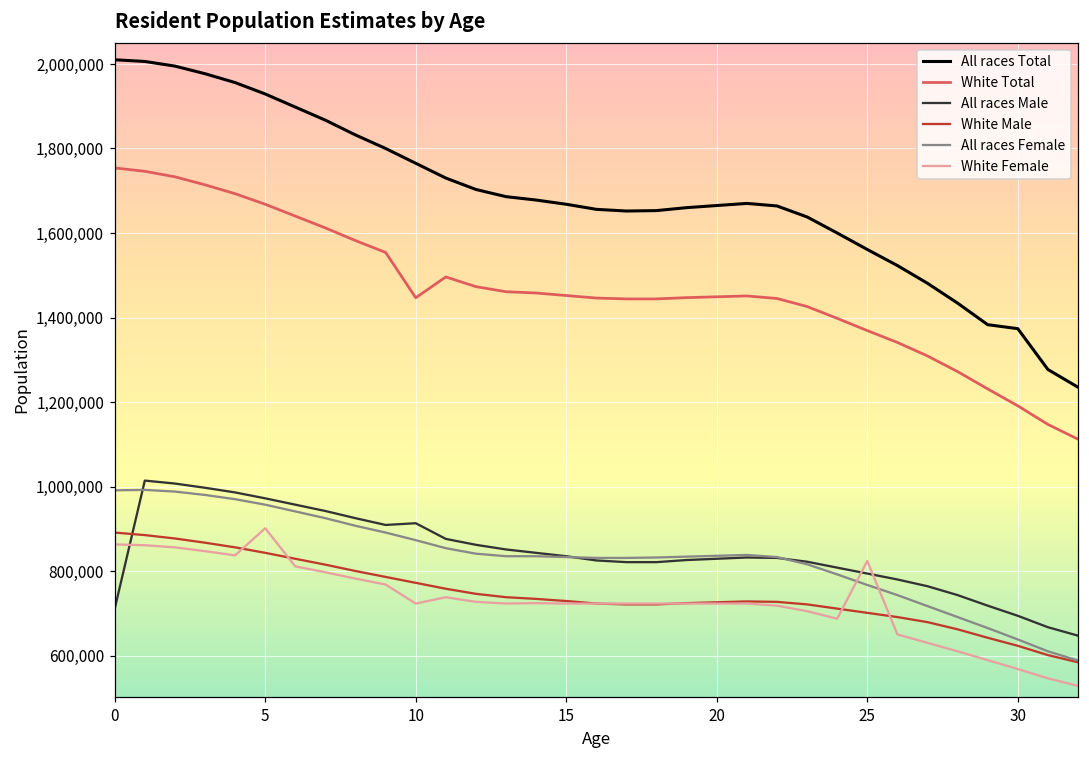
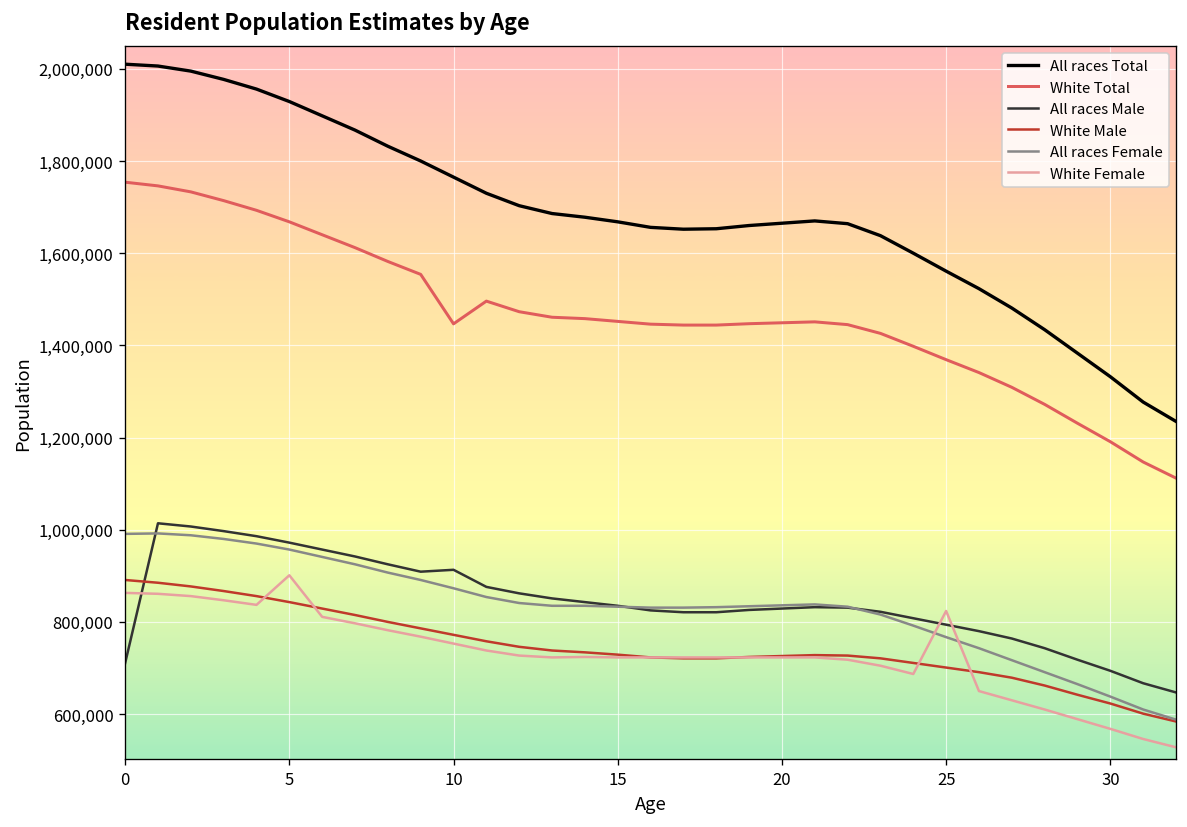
  {
    "All races Total": {
      "0": "2,010,000",
      "5": "1,930,000",
      "10": "1,770,000",
      "15": "1,670,000",
      "20": "1,670,000",
      "25": "1,560,000",
-     "30": "1,370,000"
+     "30": "1,330,000"
    },
    "White Total": {
      "0": "1,750,000",
      "5": "1,670,000",
      "10": "1,450,000",
      "15": "1,450,000",
      "20": "1,450,000",
      "25": "1,370,000",
      "30": "1,190,000"
    },
    "All races Male": {
      "0": "710,000",
      "5": "970,000",
      "10": "910,000",
      "20": "830,000",
      "25": "790,000",
      "30": "690,000"
    },
    "White Male": {
      "0": "890,000",
      "5": "840,000",
      "10": "770,000",
      "25": "700,000",
      "30": "620,000"
    },
    "All races Female": {
      "0": "990,000",
      "5": "960,000",
      "10": "870,000",
      "20": "840,000",
      "25": "770,000",
      "30": "640,000"
    },
    "White Female": {
      "0": "860,000",
      "5": "900,000",
-     "10": "720,000",
+     "10": "750,000",
      "25": "820,000",
      "30": "570,000"
    }
  }
